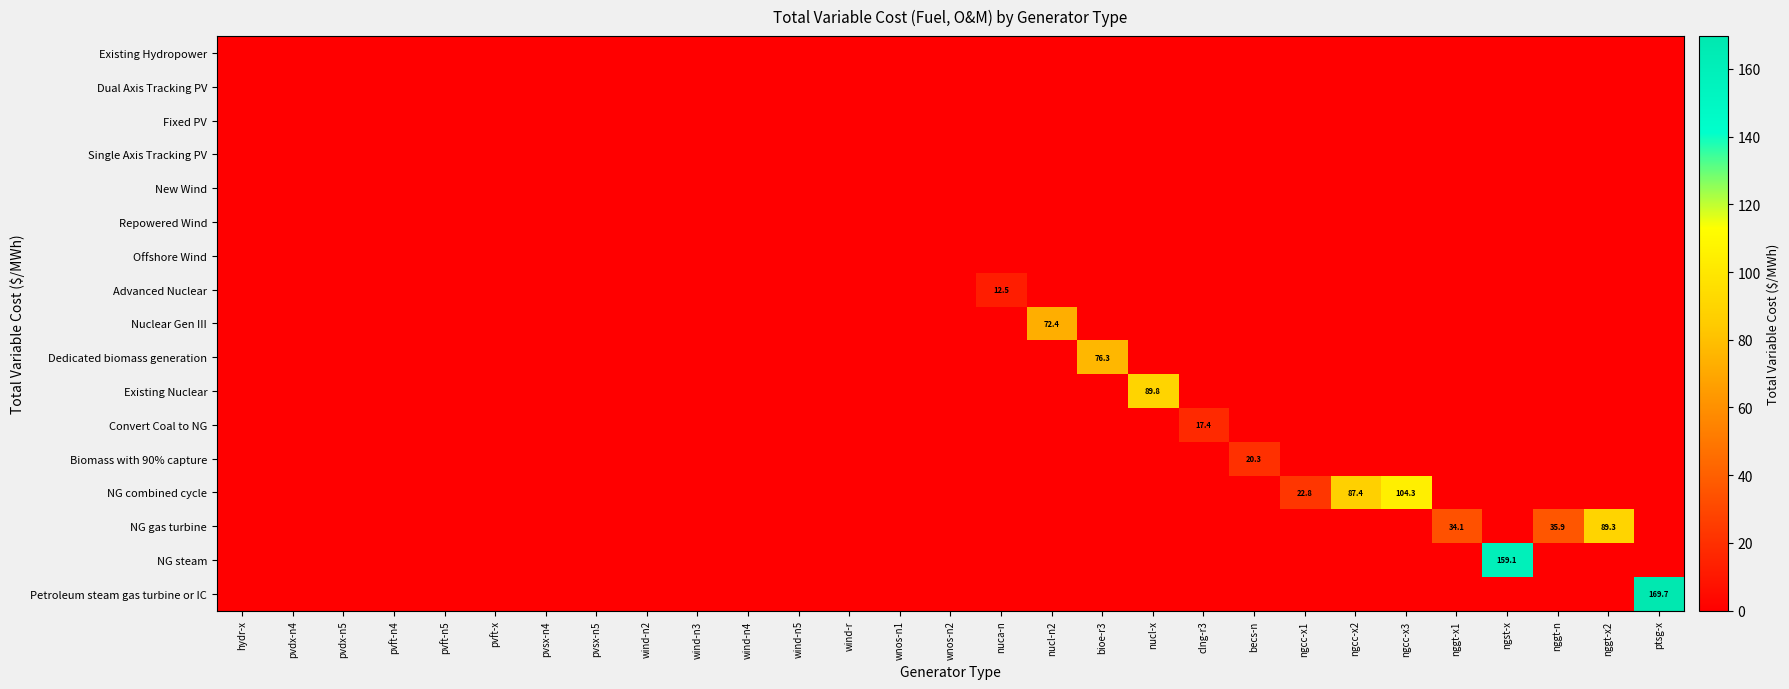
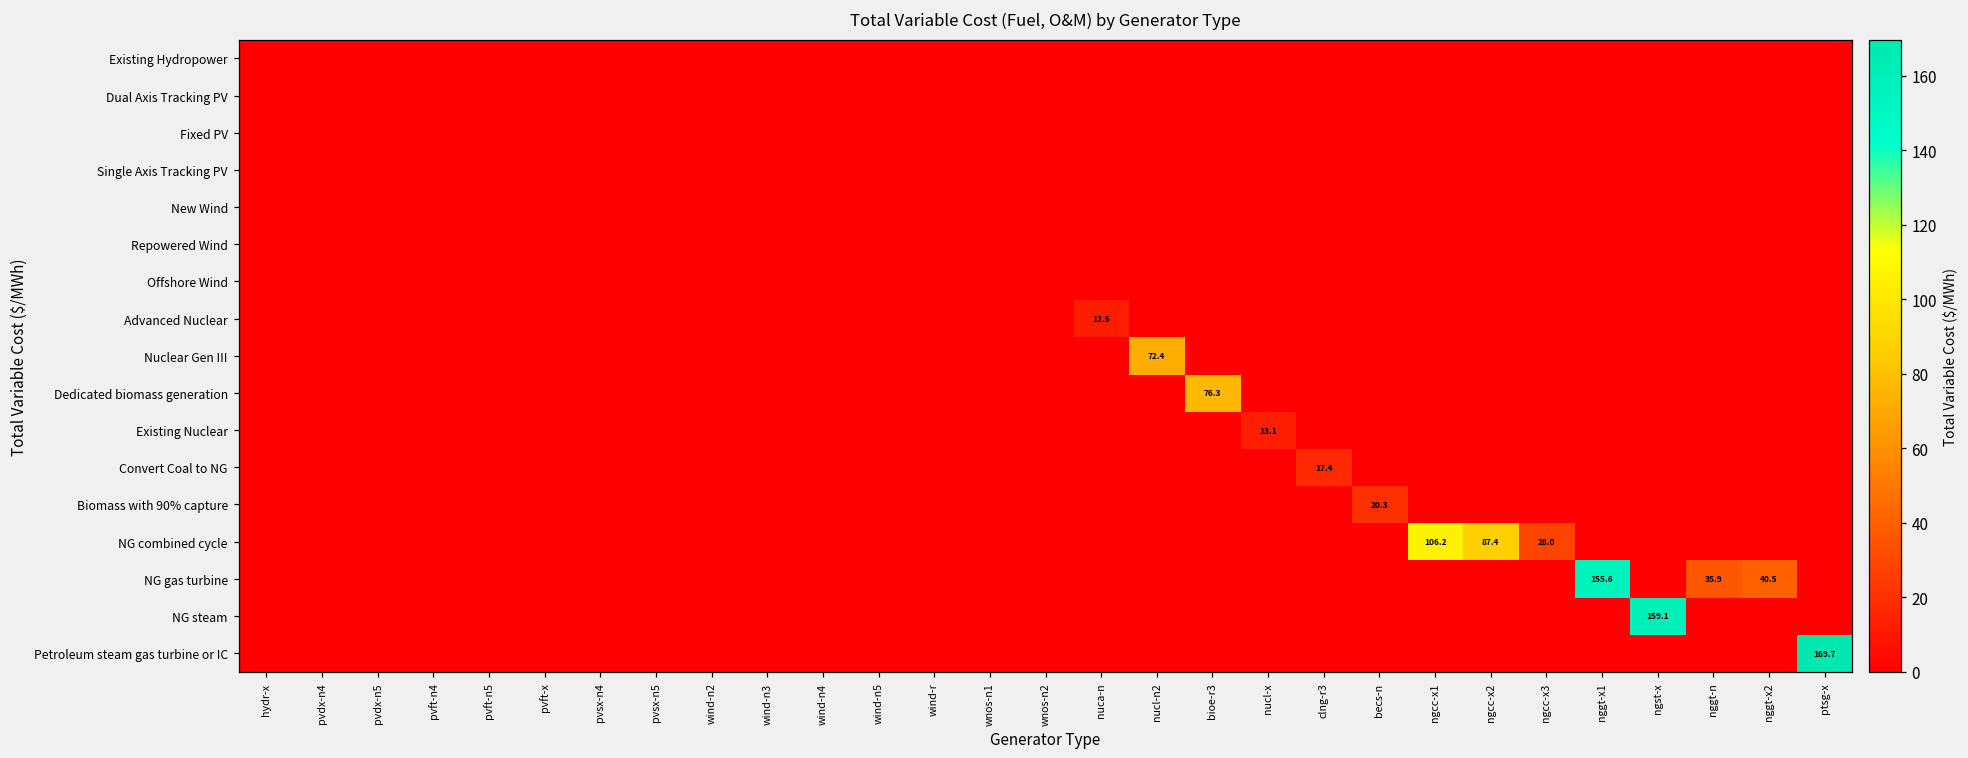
  {
    "Advanced Nuclear": {
      "nuca-n": 12.5
    },
    "Nuclear Gen III": {
      "nucl-n2": 72.4
    },
    "Dedicated biomass generation": {
      "bioe-r3": 76.3
    },
    "Existing Nuclear": {
-     "nucl-x": 89.8
+     "nucl-x": 13.1
    },
    "Convert Coal to NG": {
      "clng-r3": 17.4
    },
    "Biomass with 90% capture": {
      "becs-n": 20.3
    },
    "NG combined cycle": {
-     "ngcc-x1": 22.8,
+     "ngcc-x1": 106.2,
      "ngcc-x2": 87.4,
-     "ngcc-x3": 104.3
+     "ngcc-x3": 28.0
    },
    "NG gas turbine": {
-     "nggt-x1": 34.1,
+     "nggt-x1": 155.6,
      "nggt-n": 35.9,
-     "nggt-x2": 89.3
+     "nggt-x2": 40.5
    },
    "NG steam": {
      "ngst-x": 159.1
    },
    "Petroleum steam gas turbine or IC": {
      "ptsg-x": 169.7
    }
  }
